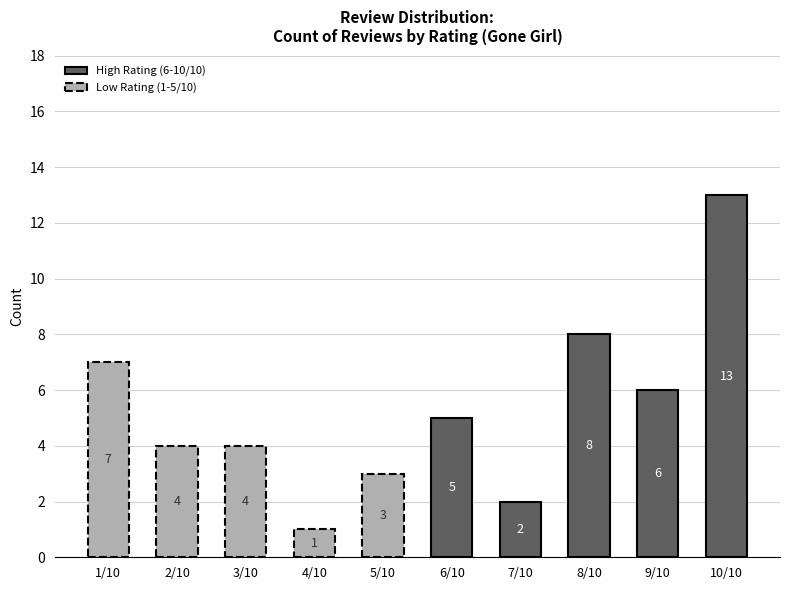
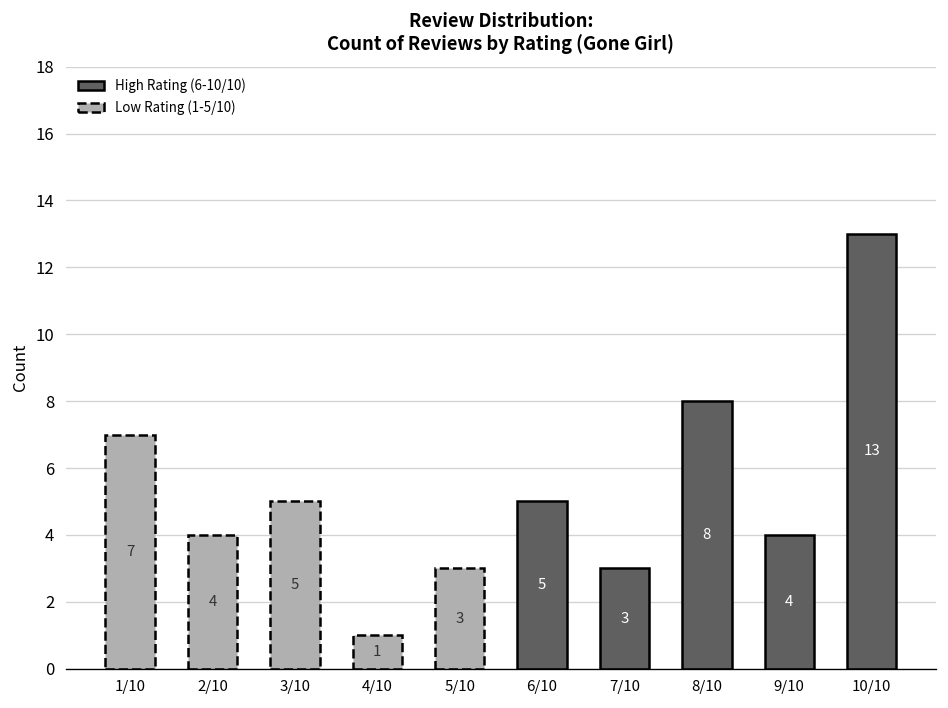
  {
    "1/10": 7,
    "2/10": 4,
-   "3/10": 4,
+   "3/10": 5,
    "4/10": 1,
    "5/10": 3,
    "6/10": 5,
-   "7/10": 2,
+   "7/10": 3,
    "8/10": 8,
-   "9/10": 6,
+   "9/10": 4,
    "10/10": 13
  }
